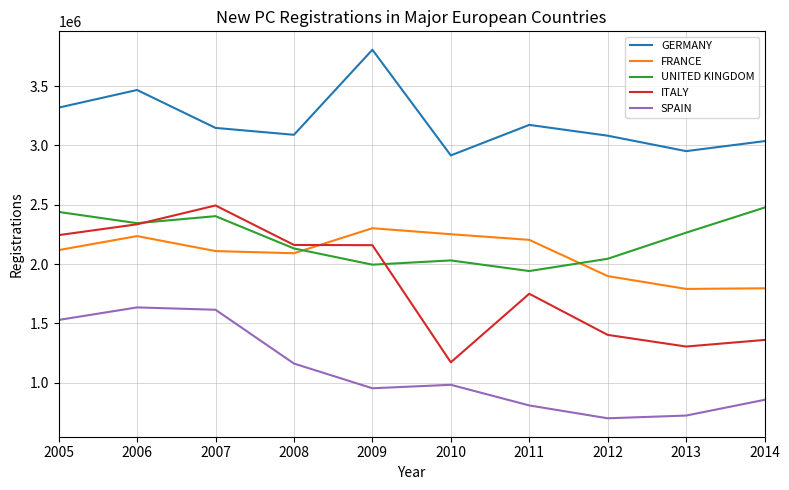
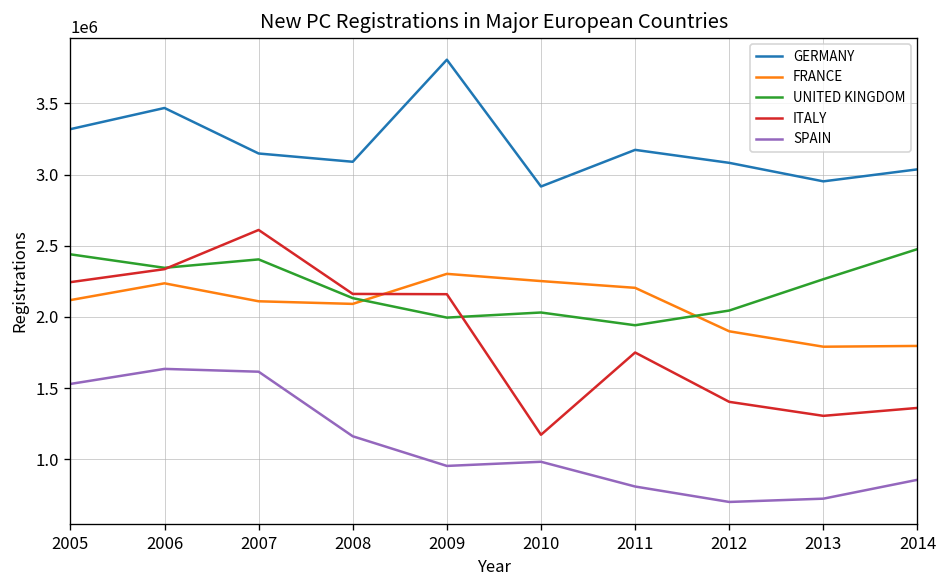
  {
    "GERMANY": {
      "2005": 3320000,
      "2006": 3470000,
      "2007": 3150000,
      "2008": 3090000,
      "2009": 3810000,
      "2010": 2920000,
      "2011": 3170000,
      "2012": 3080000,
      "2013": 2950000,
      "2014": 3040000
    },
    "FRANCE": {
      "2005": 2120000,
      "2006": 2240000,
      "2007": 2110000,
      "2008": 2090000,
      "2009": 2300000,
      "2010": 2250000,
      "2011": 2200000,
      "2012": 1900000,
      "2013": 1790000,
      "2014": 1800000
    },
    "UNITED KINGDOM": {
      "2005": 2440000,
      "2007": 2400000,
      "2008": 2130000,
      "2009": 1990000,
      "2010": 2030000,
      "2011": 1940000,
      "2012": 2040000,
      "2013": 2260000,
      "2014": 2480000
    },
    "ITALY": {
      "2005": 2240000,
-     "2007": 2490000,
+     "2007": 2610000,
      "2008": 2160000,
      "2009": 2160000,
      "2010": 1170000,
      "2011": 1750000,
      "2012": 1400000,
      "2013": 1300000,
      "2014": 1360000
    },
    "SPAIN": {
      "2005": 1530000,
      "2006": 1630000,
      "2007": 1610000,
      "2008": 1160000,
      "2009": 950000,
      "2010": 980000,
      "2011": 810000,
      "2012": 700000,
      "2013": 720000,
      "2014": 860000
    }
  }
